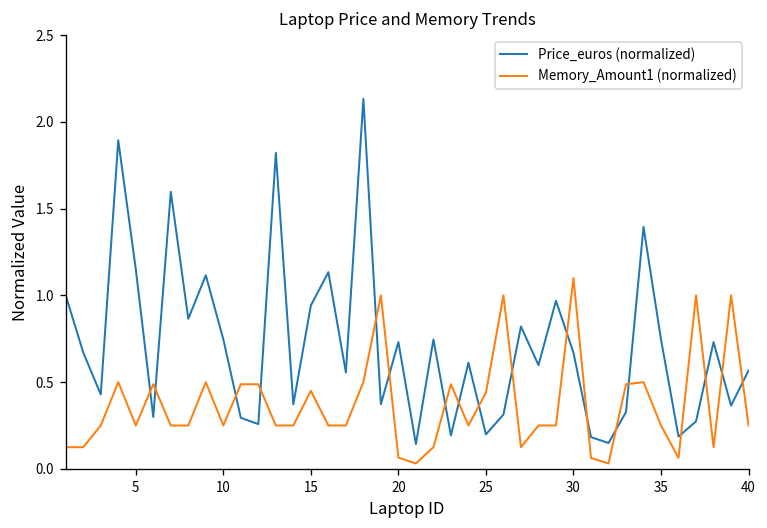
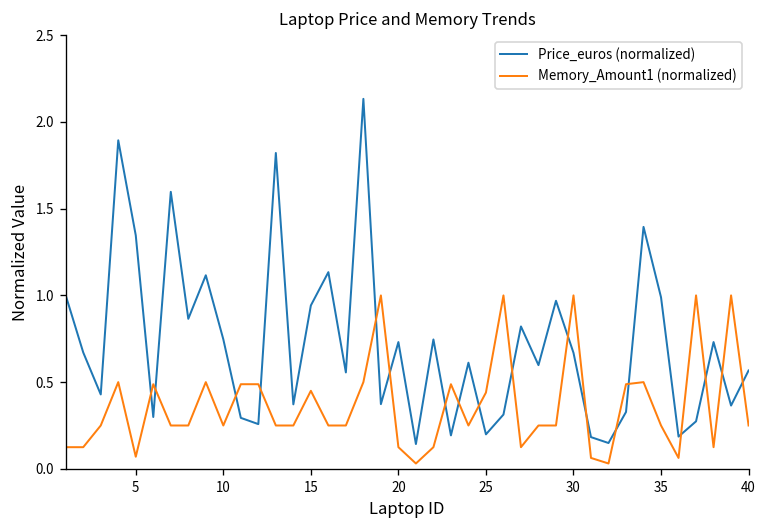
  {
    "Price_euros (normalized)": {
-     "5": 1.15,
+     "5": 1.35,
      "10": 0.75,
      "15": 0.94,
      "20": 0.73,
      "25": 0.20,
      "30": 0.67,
-     "35": 0.75,
+     "35": 0.99,
      "40": 0.57
    },
    "Memory_Amount1 (normalized)": {
-     "5": 0.25,
+     "5": 0.07,
      "10": 0.25,
      "15": 0.45,
-     "20": 0.07,
+     "20": 0.13,
      "25": 0.44,
-     "30": 1.1,
+     "30": 1.0,
      "35": 0.25,
      "40": 0.25
    }
  }
